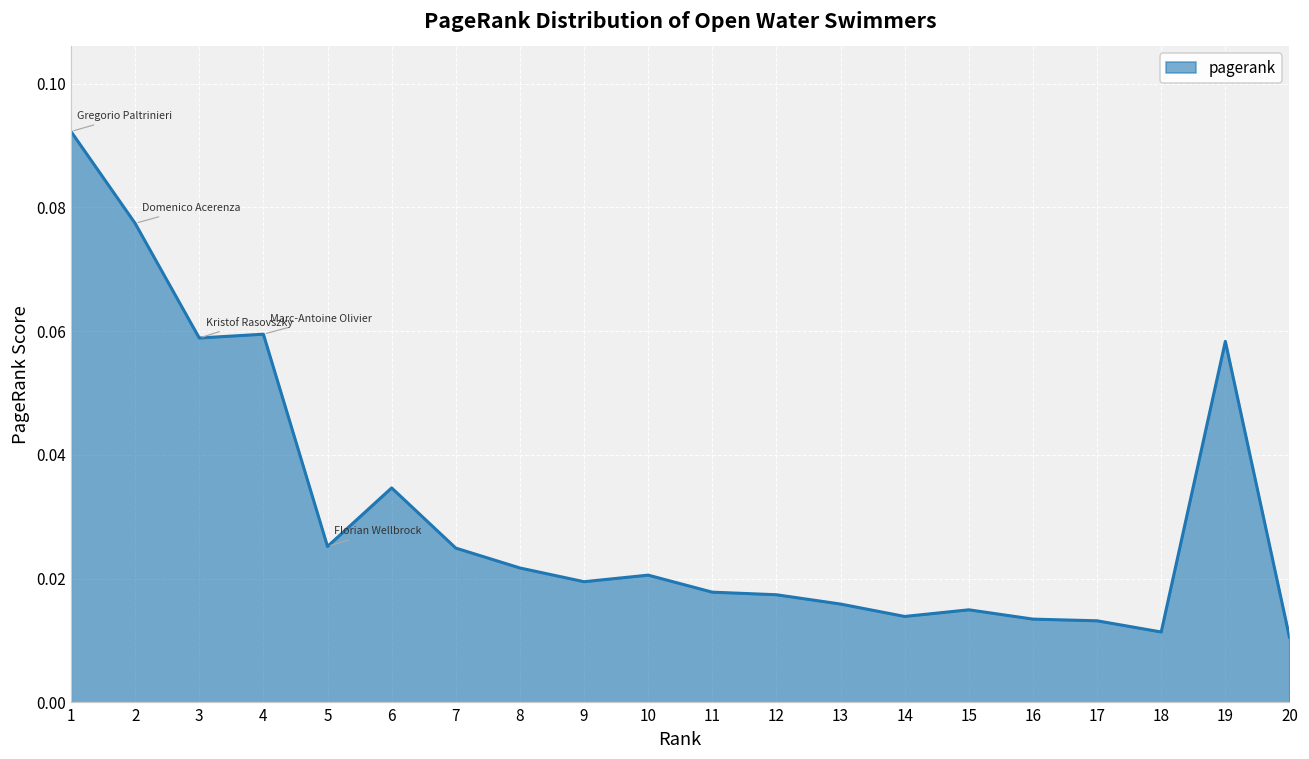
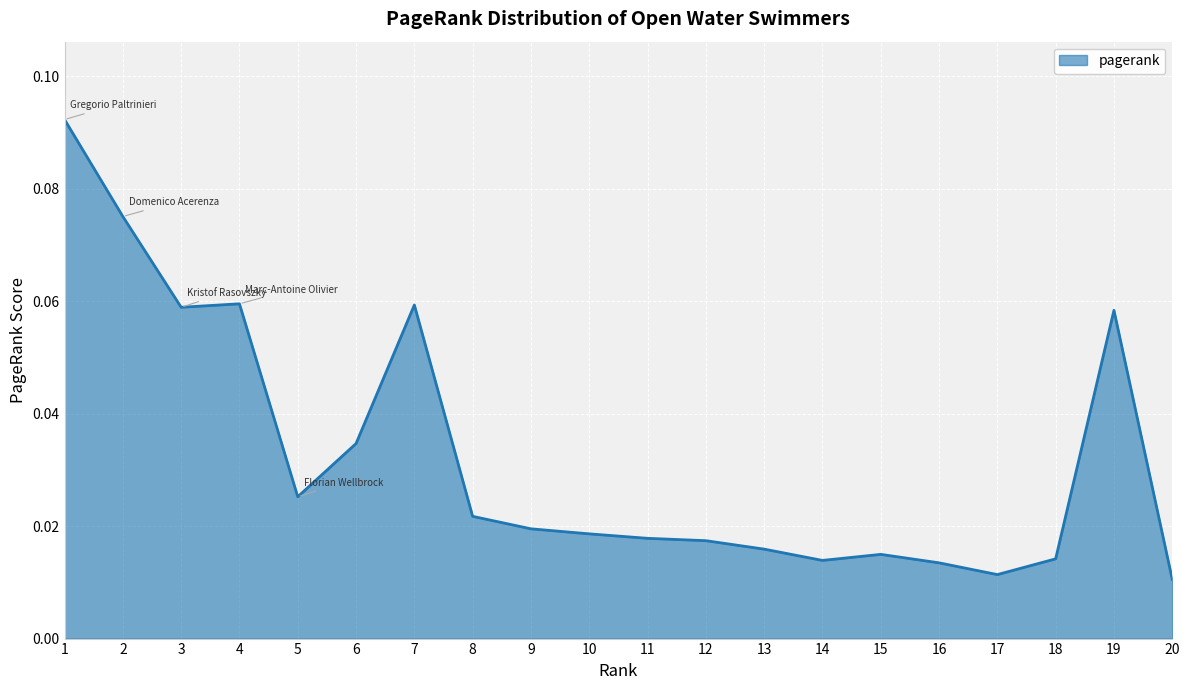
  {
    "1": 0.092,
-   "2": 0.077,
+   "2": 0.075,
    "3": 0.059,
    "4": 0.060,
    "5": 0.025,
    "6": 0.035,
-   "7": 0.025,
+   "7": 0.059,
    "8": 0.022,
    "9": 0.020,
-   "10": 0.021,
+   "10": 0.019,
    "11": 0.018,
    "12": 0.017,
    "13": 0.016,
    "14": 0.014,
    "15": 0.015,
    "16": 0.013,
-   "17": 0.013,
-   "18": 0.011,
+   "17": 0.011,
+   "18": 0.014,
    "19": 0.058,
    "20": 0.011
  }
